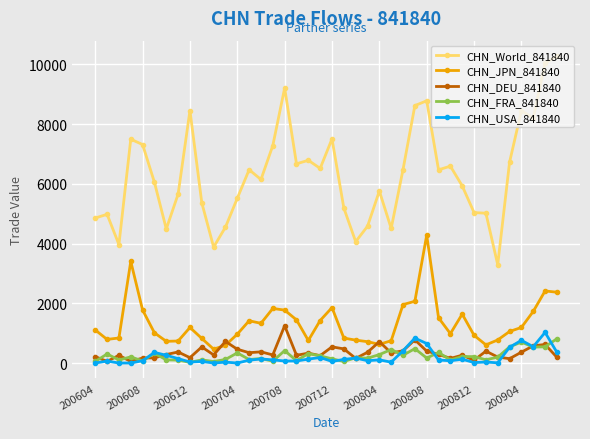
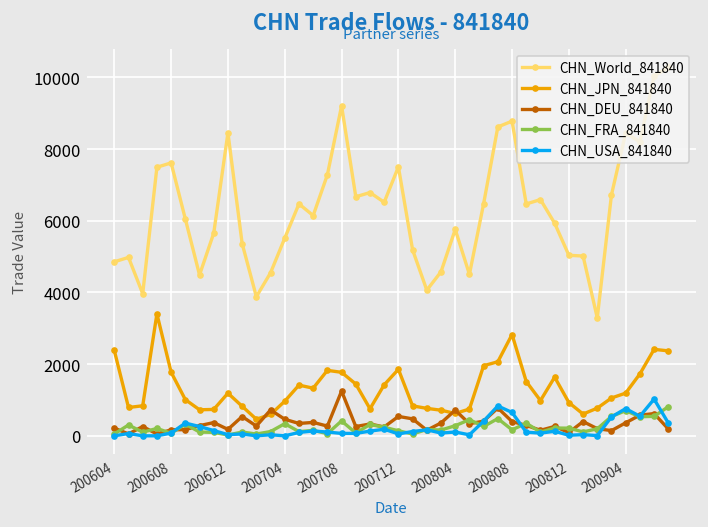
  {
    "CHN_World_841840": {
      "200604": 4900,
-     "200608": 7300,
+     "200608": 7600,
      "200612": 8500,
      "200704": 5500,
      "200708": 9200,
      "200712": 7500,
      "200804": 5800,
      "200808": 8800,
      "200812": 5000
    },
    "CHN_JPN_841840": {
-     "200604": 1100,
+     "200604": 2400,
      "200608": 1800,
      "200612": 1200,
      "200704": 1000,
      "200708": 1800,
      "200712": 1900,
      "200804": 600,
-     "200808": 4300,
+     "200808": 2800,
      "200812": 900,
      "200904": 1200
    },
    "CHN_DEU_841840": {
      "200604": 200,
      "200608": 200,
      "200612": 200,
      "200704": 500,
      "200708": 1200,
      "200712": 500,
      "200804": 700,
      "200808": 400,
      "200904": 400
    },
    "CHN_FRA_841840": {
      "200704": 300,
      "200708": 400,
      "200712": 100,
      "200804": 300,
      "200808": 200,
      "200812": 200
    },
    "CHN_USA_841840": {
      "200704": 0,
      "200708": 100,
      "200712": 100,
      "200804": 100,
      "200808": 700
    }
  }
